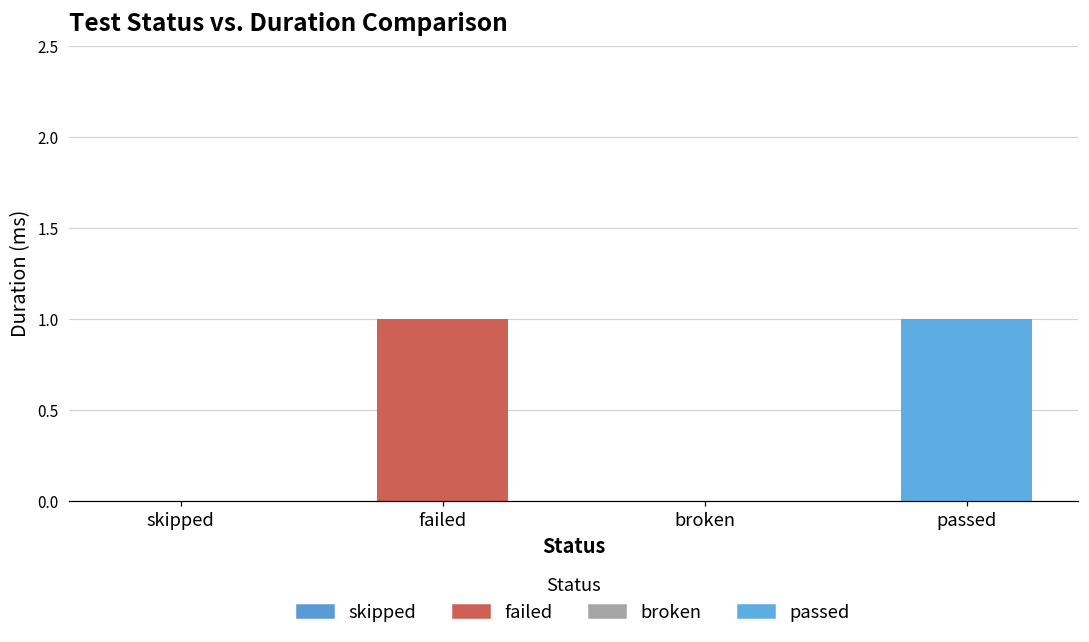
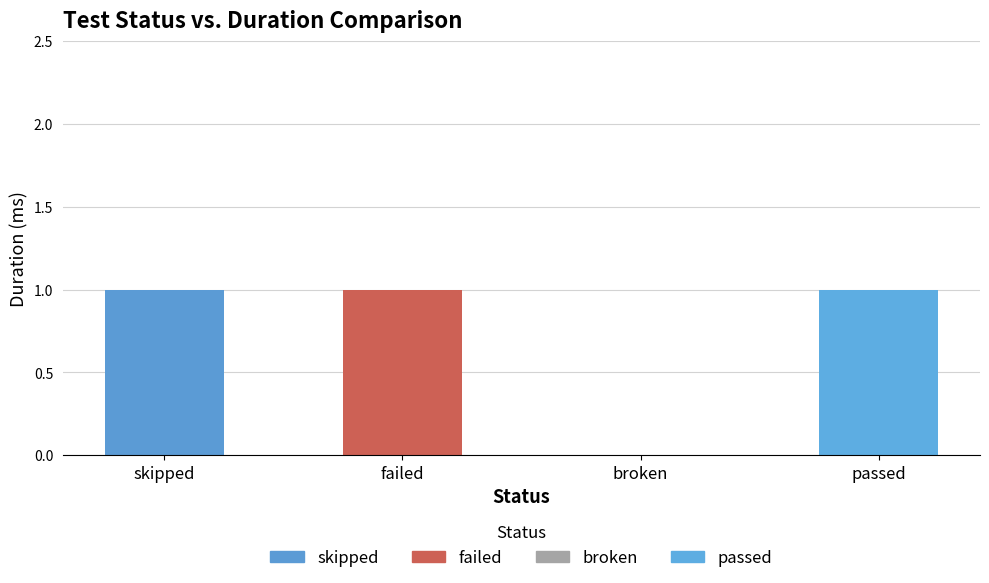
  {
-   "skipped": 0,
+   "skipped": 1,
    "failed": 1,
    "broken": 0,
    "passed": 1
  }
